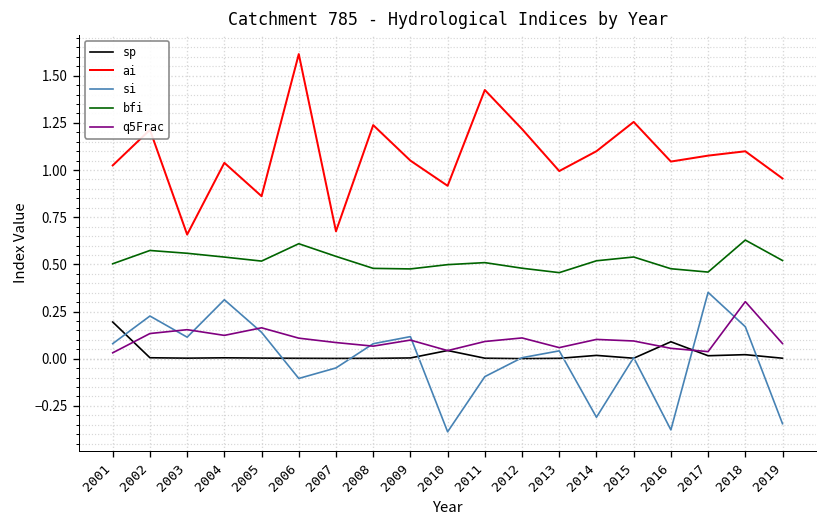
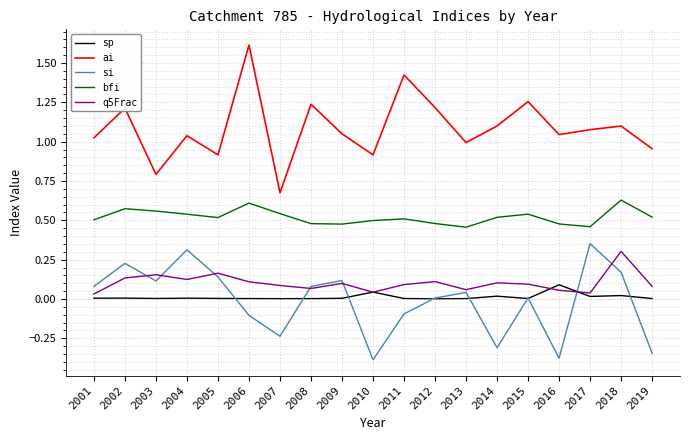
  {
    "sp": {
-     "2001": 0.19,
+     "2001": 0.00,
      "2002": 0.01,
      "2003": 0.00,
      "2004": 0.00,
      "2005": 0.00,
      "2006": 0.00,
      "2007": 0.00,
      "2008": 0.00,
      "2009": 0.00,
      "2011": 0.00,
      "2013": 0.00,
      "2014": 0.02,
      "2016": 0.09,
      "2017": 0.02,
      "2018": 0.02,
      "2019": 0.00
    },
    "ai": {
      "2001": 1.02,
-     "2003": 0.66,
+     "2003": 0.79,
      "2004": 1.04,
-     "2005": 0.86,
+     "2005": 0.92,
      "2006": 1.61,
      "2007": 0.68,
      "2008": 1.24,
      "2009": 1.05,
      "2010": 0.92,
      "2011": 1.42,
      "2012": 1.22,
      "2013": 0.99,
      "2014": 1.10,
      "2015": 1.25,
      "2016": 1.04,
      "2017": 1.08,
      "2018": 1.10,
      "2019": 0.96
    },
    "si": {
      "2001": 0.08,
      "2002": 0.23,
      "2003": 0.11,
      "2004": 0.31,
      "2005": 0.14,
      "2006": -0.10,
-     "2007": -0.05,
+     "2007": -0.24,
      "2009": 0.12,
      "2010": -0.39,
      "2011": -0.09,
      "2013": 0.04,
      "2014": -0.31,
      "2016": -0.38,
      "2017": 0.35,
      "2018": 0.17,
      "2019": -0.34
    },
    "bfi": {
      "2001": 0.50,
      "2002": 0.57,
      "2003": 0.56,
      "2004": 0.54,
      "2005": 0.52,
      "2006": 0.61,
      "2007": 0.54,
      "2008": 0.48,
      "2009": 0.48,
      "2010": 0.50,
      "2011": 0.51,
      "2012": 0.48,
      "2013": 0.46,
      "2014": 0.52,
      "2015": 0.54,
      "2016": 0.48,
      "2017": 0.46,
      "2018": 0.63,
      "2019": 0.52
    },
    "q5Frac": {
      "2001": 0.03,
      "2002": 0.13,
      "2003": 0.15,
      "2004": 0.12,
      "2005": 0.16,
      "2006": 0.11,
      "2007": 0.09,
      "2009": 0.10,
      "2011": 0.09,
      "2012": 0.11,
      "2013": 0.06,
      "2014": 0.10,
      "2015": 0.09,
      "2016": 0.06,
      "2017": 0.04,
      "2018": 0.30,
      "2019": 0.08
    }
  }
